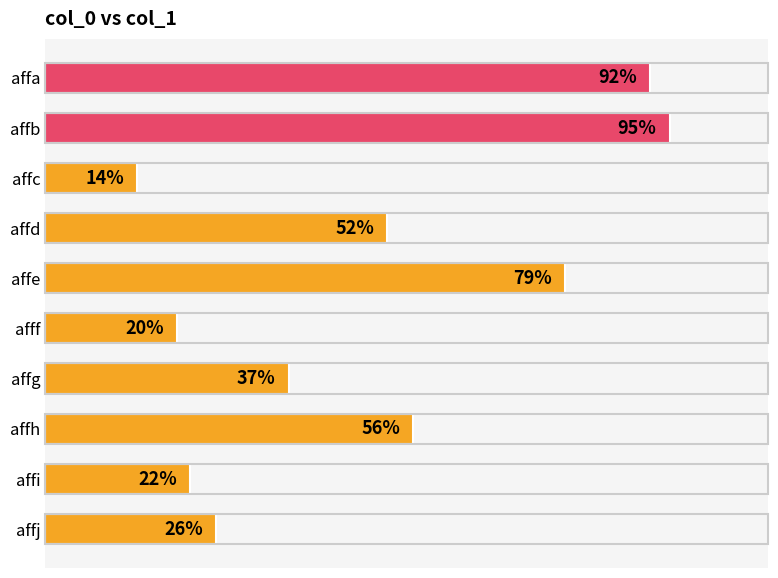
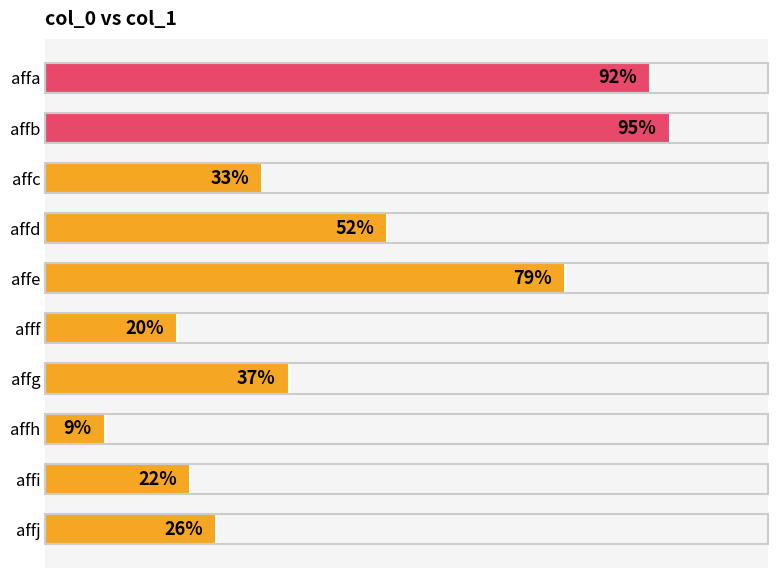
  {
    "affa": "92%",
    "affb": "95%",
-   "affc": "14%",
+   "affc": "33%",
    "affd": "52%",
    "affe": "79%",
    "afff": "20%",
    "affg": "37%",
-   "affh": "56%",
+   "affh": "9%",
    "affi": "22%",
    "affj": "26%"
  }
